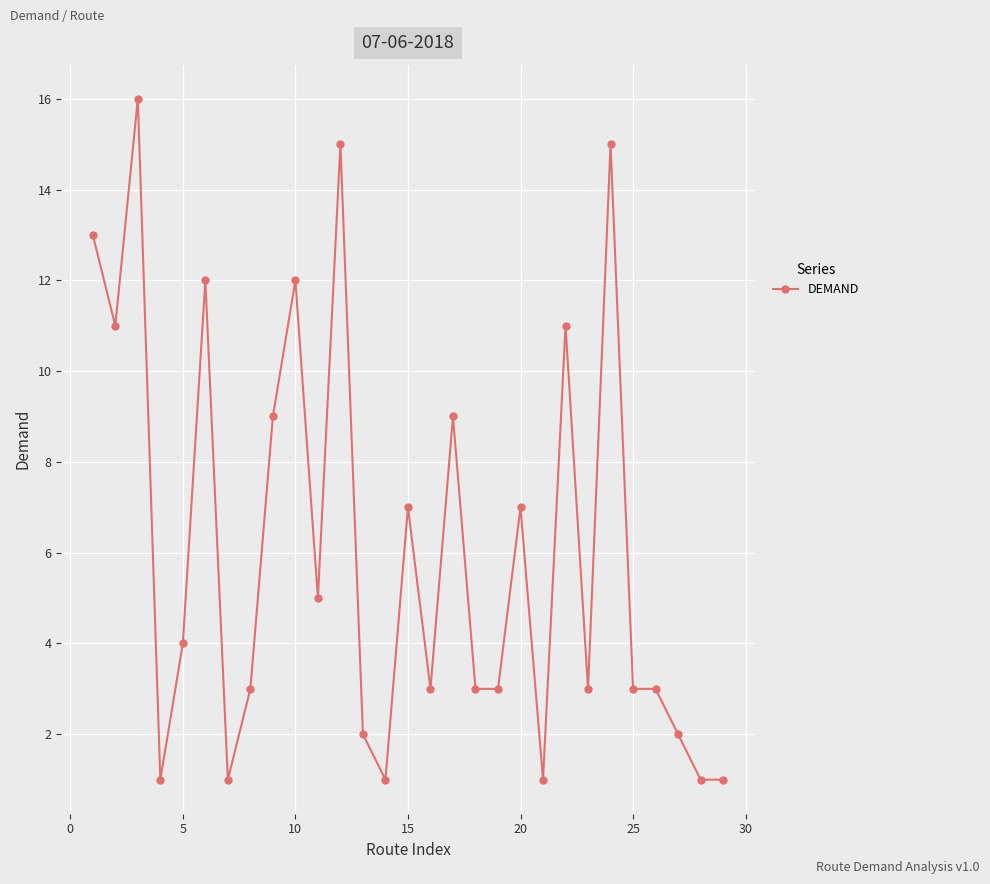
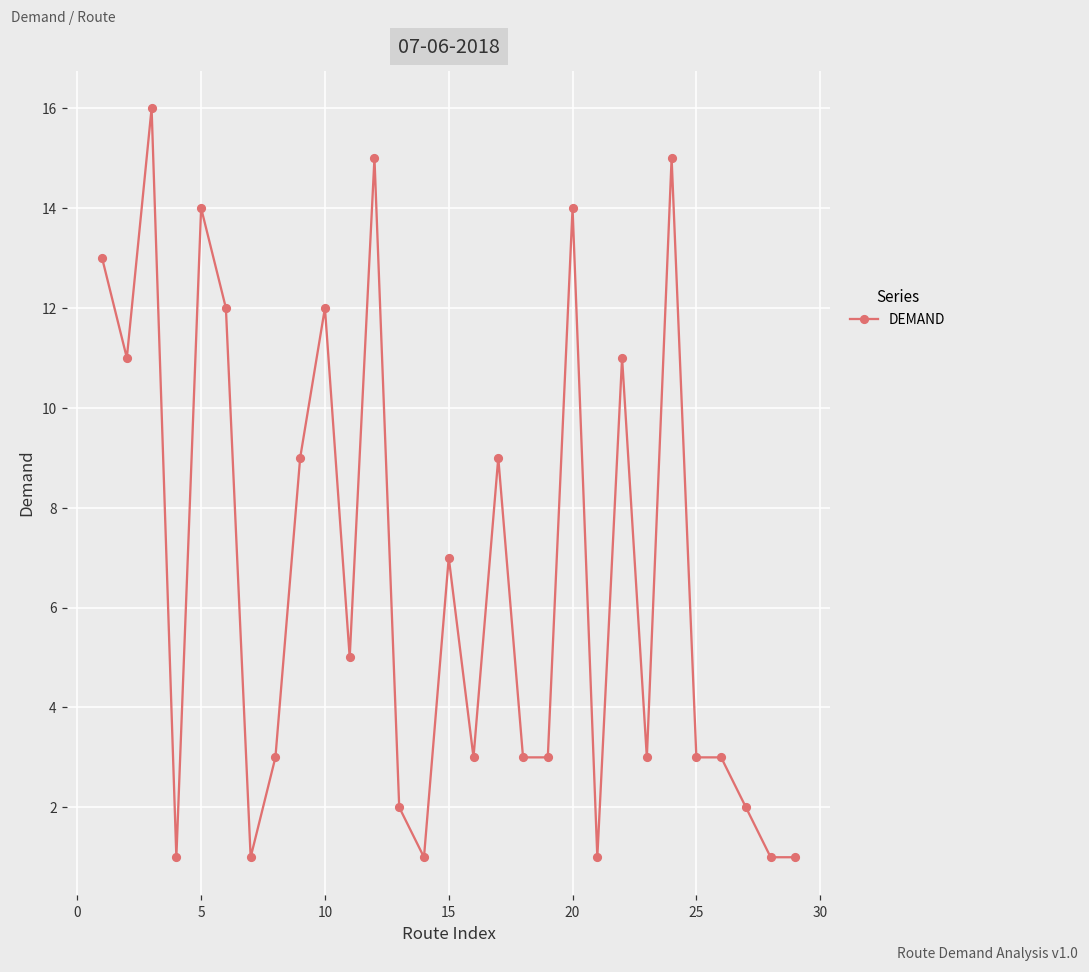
  {
-   "5": 4,
+   "5": 14,
    "10": 12,
    "15": 7,
-   "20": 7,
+   "20": 14,
    "25": 3
  }
